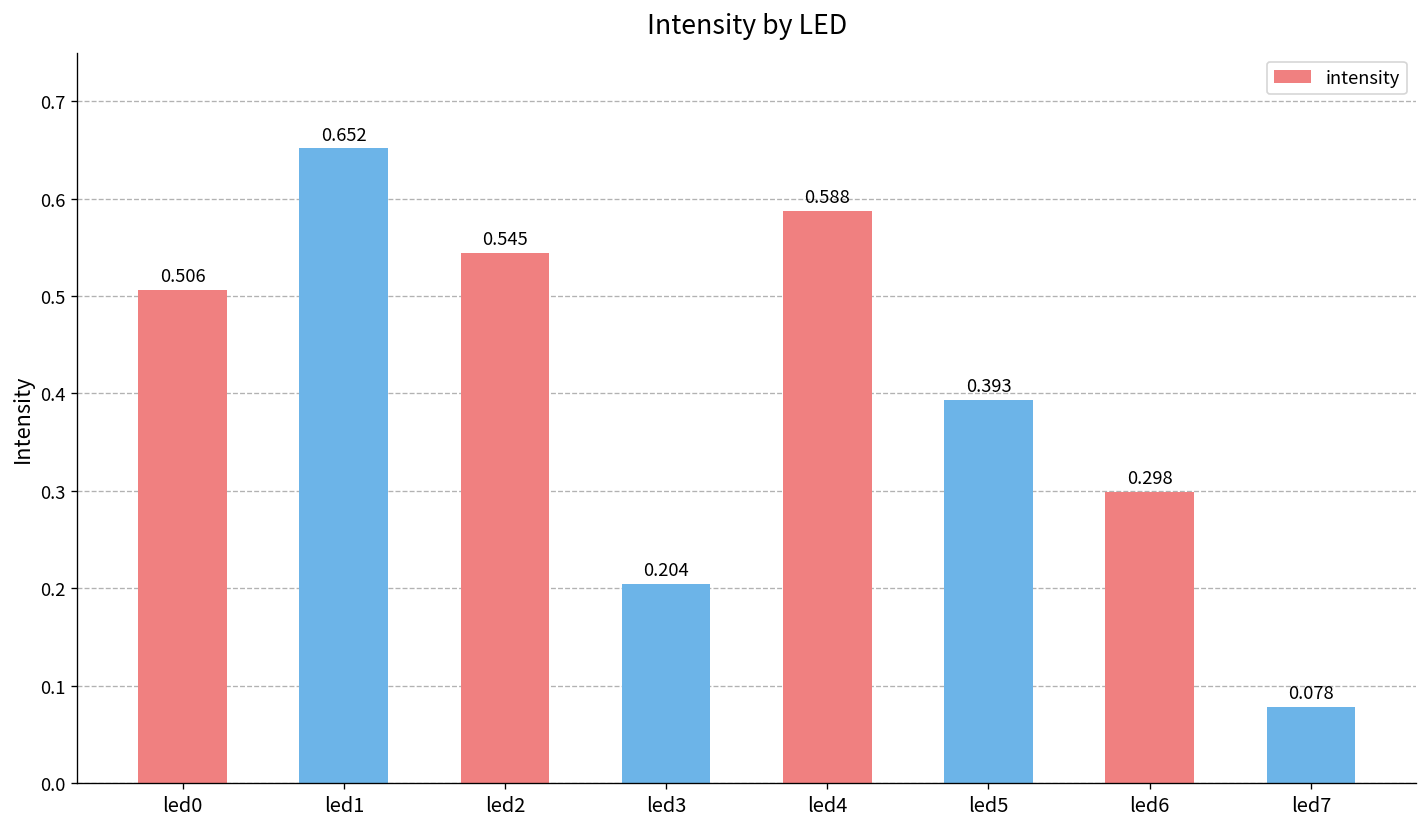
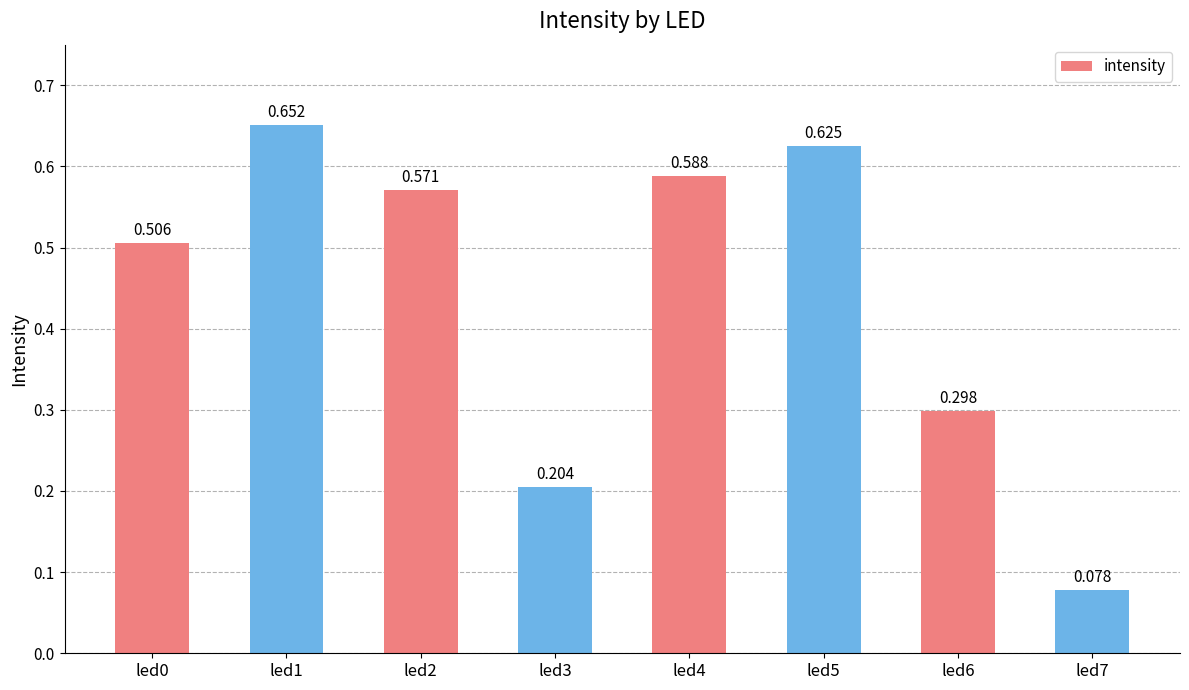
  {
    "led0": 0.506,
    "led1": 0.652,
-   "led2": 0.545,
+   "led2": 0.571,
    "led3": 0.204,
    "led4": 0.588,
-   "led5": 0.393,
+   "led5": 0.625,
    "led6": 0.298,
    "led7": 0.078
  }
